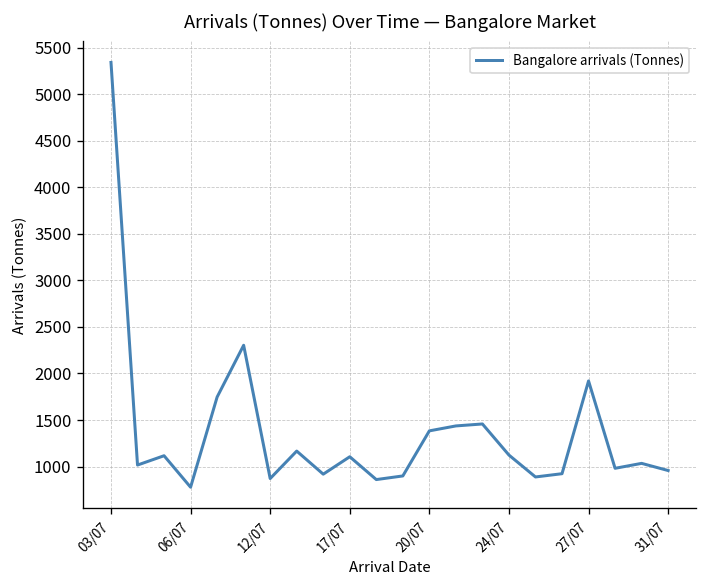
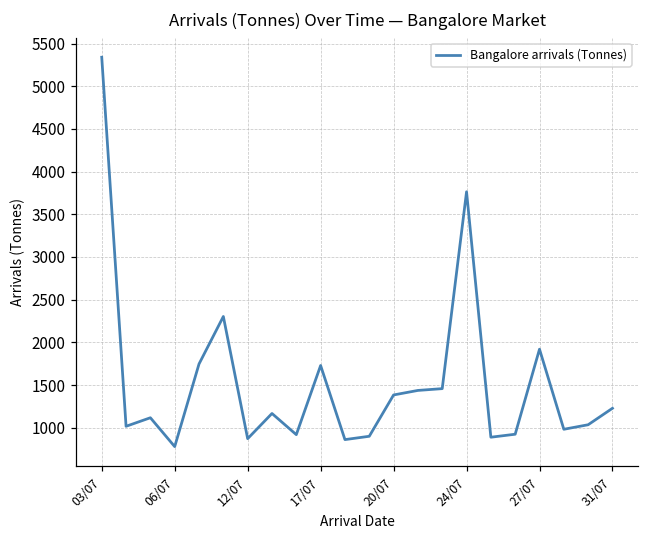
  {
    "03/07": 5300,
    "06/07": 800,
    "12/07": 900,
-   "17/07": 1100,
+   "17/07": 1700,
    "20/07": 1400,
-   "24/07": 1100,
+   "24/07": 3800,
    "27/07": 1900,
-   "31/07": 1000
+   "31/07": 1200
  }
